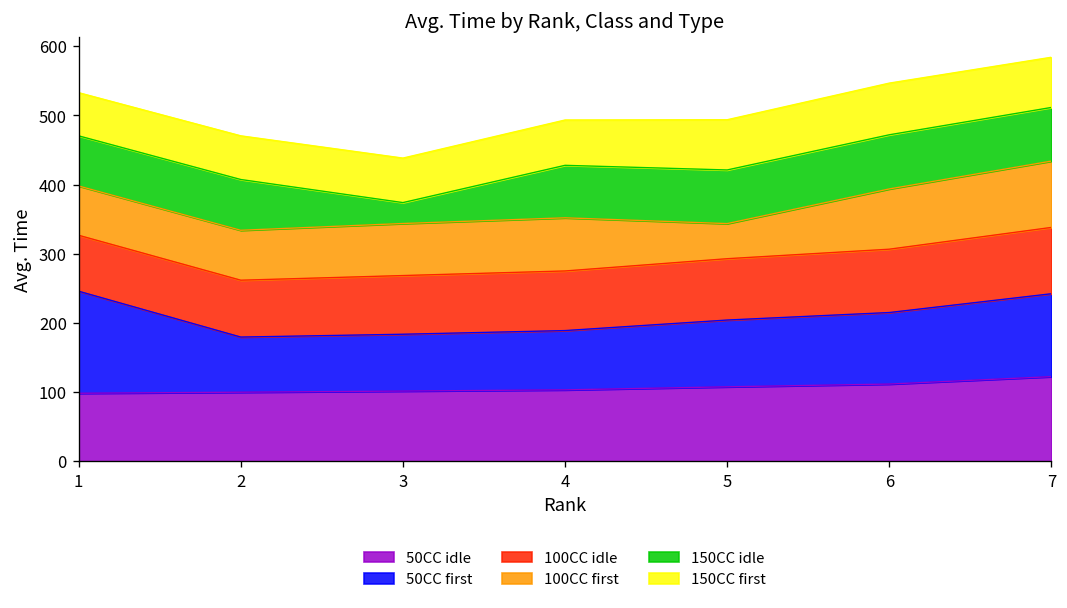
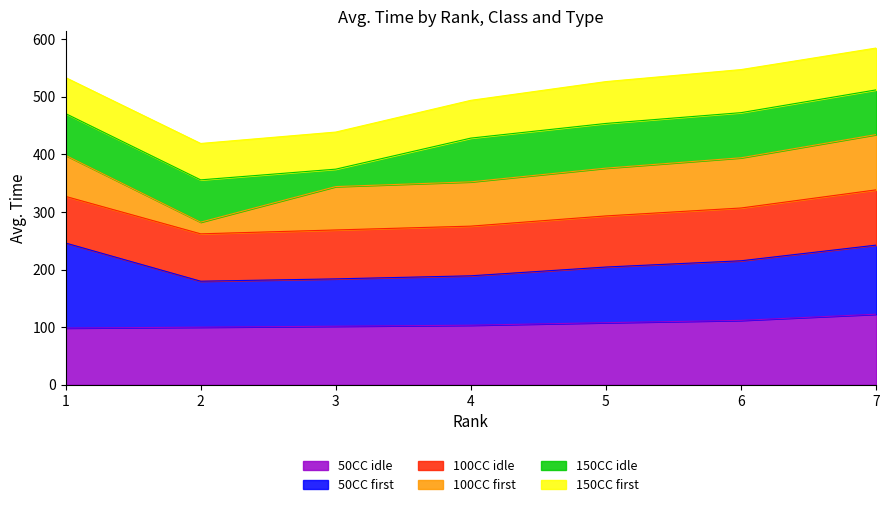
  {
    "50CC idle": {
      "1": 100,
      "2": 100,
      "3": 100,
      "4": 100,
      "5": 110,
      "6": 110,
      "7": 120
    },
    "50CC first": {
      "1": 150,
      "2": 80,
      "3": 80,
      "4": 90,
      "5": 100,
      "6": 100,
      "7": 120
    },
    "100CC idle": {
      "1": 80,
      "2": 80,
      "3": 80,
      "4": 90,
      "5": 90,
      "6": 90,
      "7": 100
    },
    "100CC first": {
      "1": 70,
-     "2": 70,
+     "2": 20,
      "3": 80,
      "4": 80,
-     "5": 50,
+     "5": 80,
      "6": 90,
      "7": 100
    },
    "150CC idle": {
      "1": 70,
      "2": 70,
      "3": 30,
      "4": 80,
      "5": 80,
      "6": 80,
      "7": 80
    },
    "150CC first": {
      "1": 60,
      "2": 60,
      "3": 60,
      "4": 70,
      "5": 70,
      "6": 70,
      "7": 70
    }
  }
